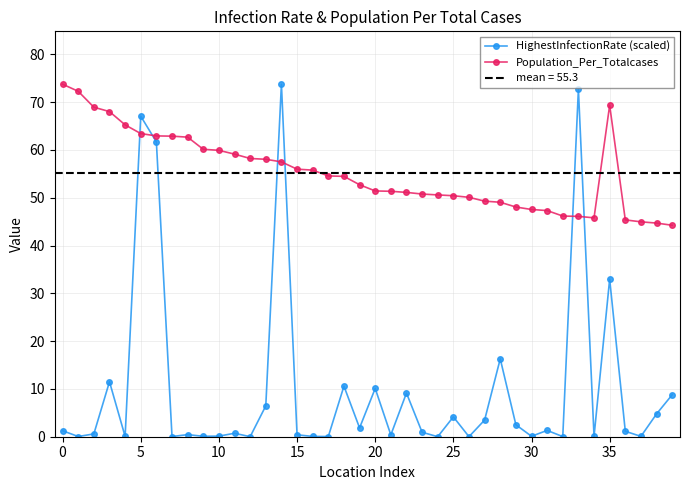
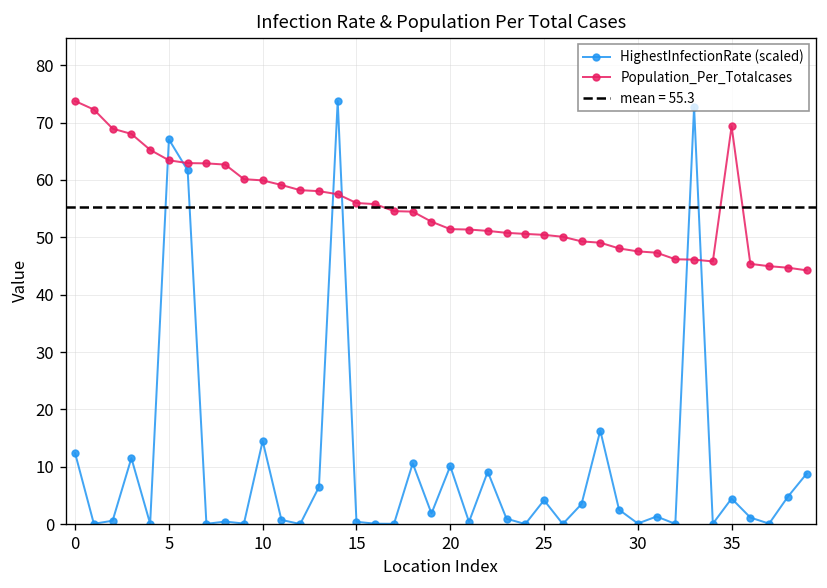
  {
    "HighestInfectionRate (scaled)": {
-     "0": 1,
+     "0": 12,
      "5": 67,
-     "10": 0,
+     "10": 14,
      "15": 0,
      "20": 10,
      "25": 4,
      "30": 0,
-     "35": 33
+     "35": 4
    },
    "Population_Per_Totalcases": {
      "0": 74,
      "5": 63,
      "10": 60,
      "15": 56,
      "20": 51,
      "25": 50,
      "30": 48,
      "35": 69
    }
  }
